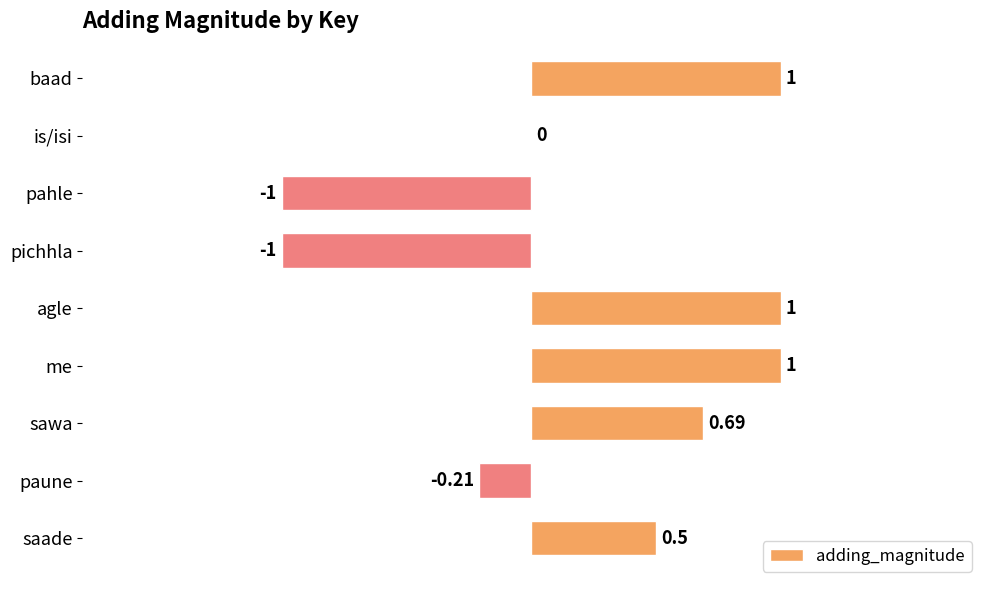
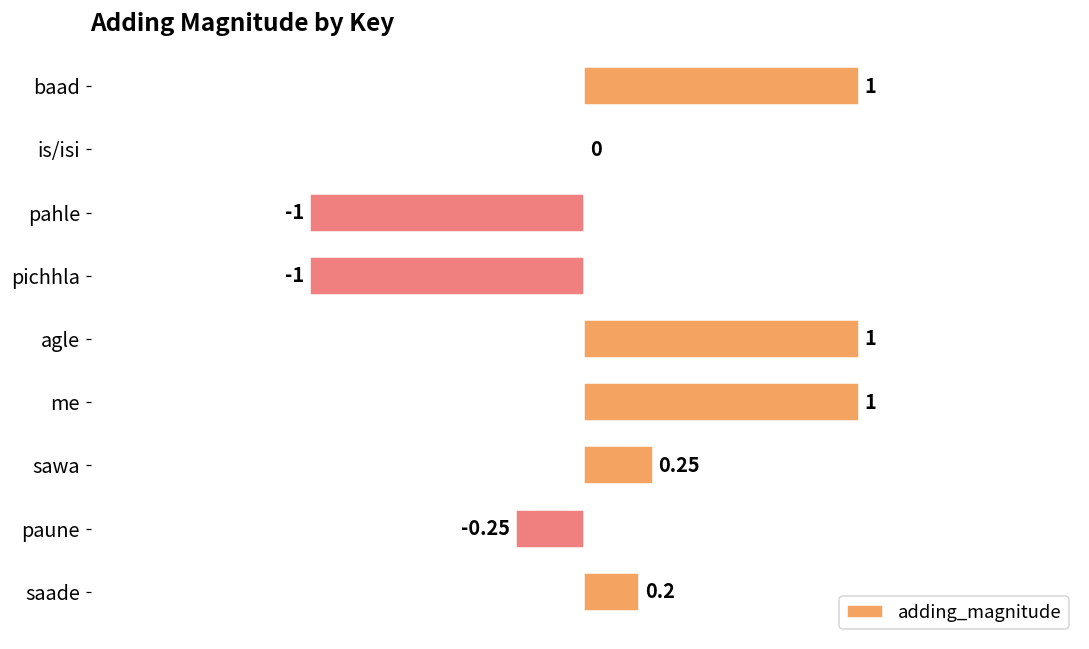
  {
    "baad": 1,
    "is/isi": 0,
    "pahle": -1,
    "pichhla": -1,
    "agle": 1,
    "me": 1,
-   "sawa": 0.69,
-   "paune": -0.21,
-   "saade": 0.5
+   "sawa": 0.25,
+   "paune": -0.25,
+   "saade": 0.2
  }
